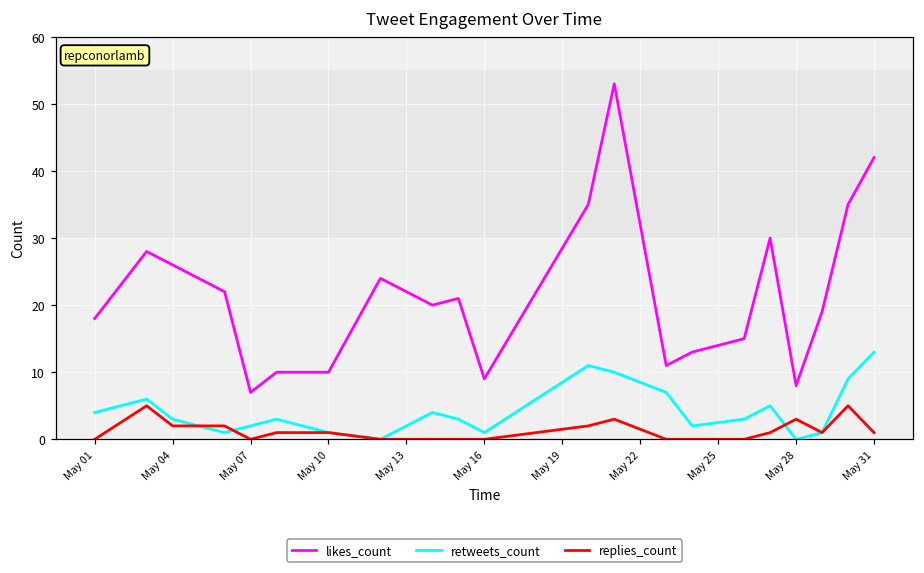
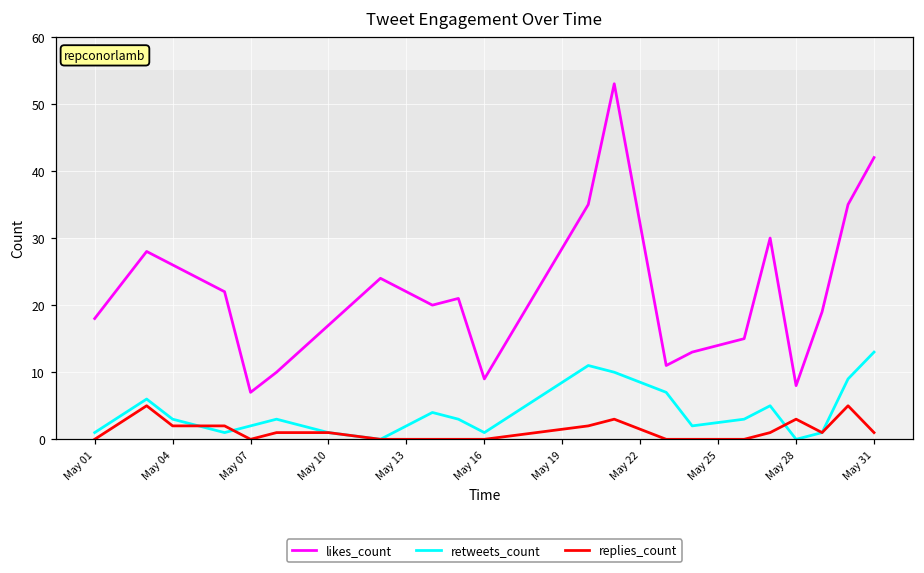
  {
    "likes_count": {
      "May 01": 18,
      "May 04": 26,
      "May 07": 7,
-     "May 10": 10,
+     "May 10": 17,
      "May 16": 9,
      "May 28": 8,
      "May 31": 42
    },
    "retweets_count": {
-     "May 01": 4,
+     "May 01": 1,
      "May 04": 3,
      "May 07": 2,
      "May 16": 1,
      "May 28": 0,
      "May 31": 13
    },
    "replies_count": {
      "May 01": 0,
      "May 04": 2,
      "May 07": 0,
      "May 16": 0,
      "May 28": 3,
      "May 31": 1
    }
  }
